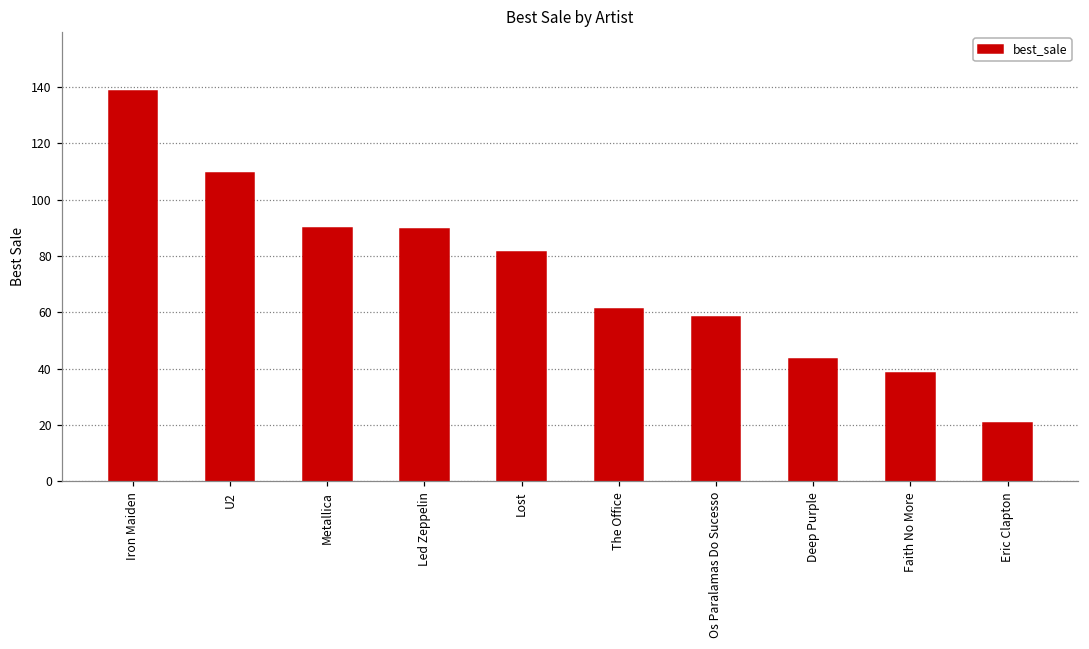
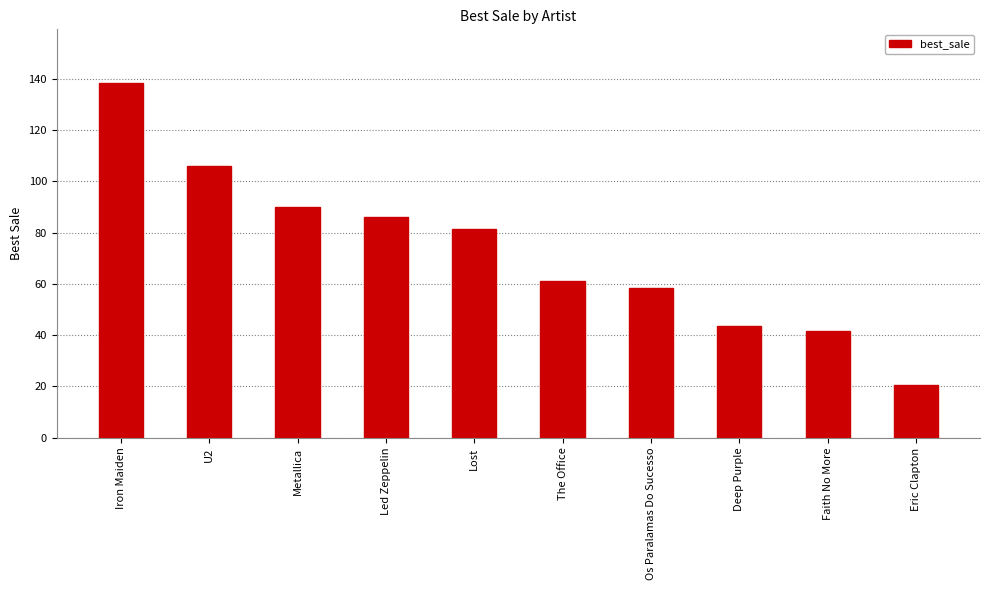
  {
    "Iron Maiden": 139,
-   "U2": 109,
+   "U2": 106,
    "Metallica": 90,
-   "Led Zeppelin": 90,
+   "Led Zeppelin": 86,
    "Lost": 82,
    "The Office": 61,
    "Os Paralamas Do Sucesso": 58,
    "Deep Purple": 44,
-   "Faith No More": 38,
+   "Faith No More": 42,
    "Eric Clapton": 21
  }
